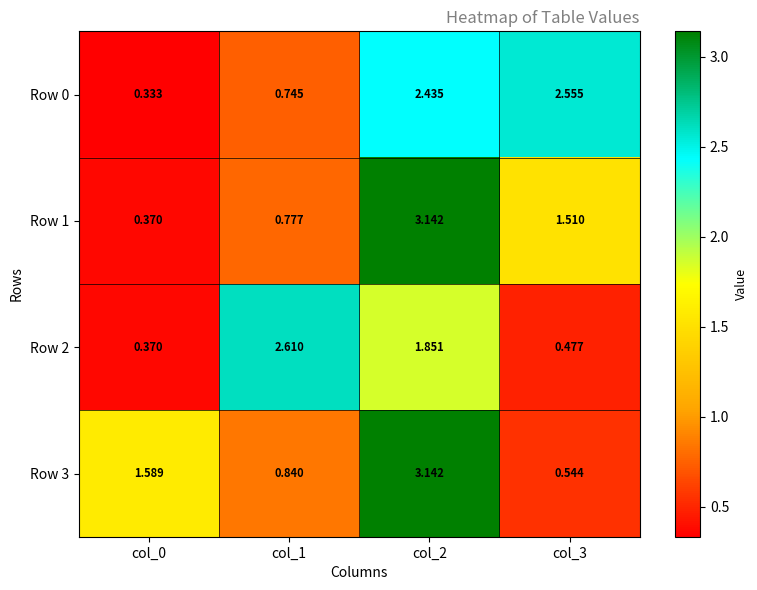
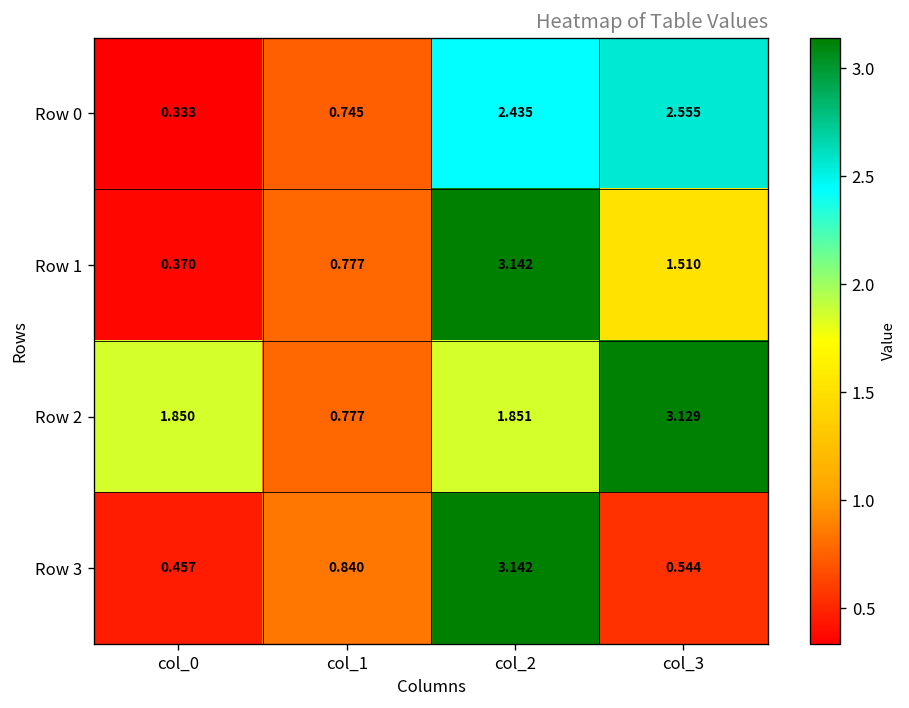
  {
    "Row 0": {
      "col_0": 0.333,
      "col_1": 0.745,
      "col_2": 2.435,
      "col_3": 2.555
    },
    "Row 1": {
      "col_0": 0.370,
      "col_1": 0.777,
      "col_2": 3.142,
      "col_3": 1.510
    },
    "Row 2": {
-     "col_0": 0.370,
-     "col_1": 2.610,
+     "col_0": 1.850,
+     "col_1": 0.777,
      "col_2": 1.851,
-     "col_3": 0.477
+     "col_3": 3.129
    },
    "Row 3": {
-     "col_0": 1.589,
+     "col_0": 0.457,
      "col_1": 0.840,
      "col_2": 3.142,
      "col_3": 0.544
    }
  }
